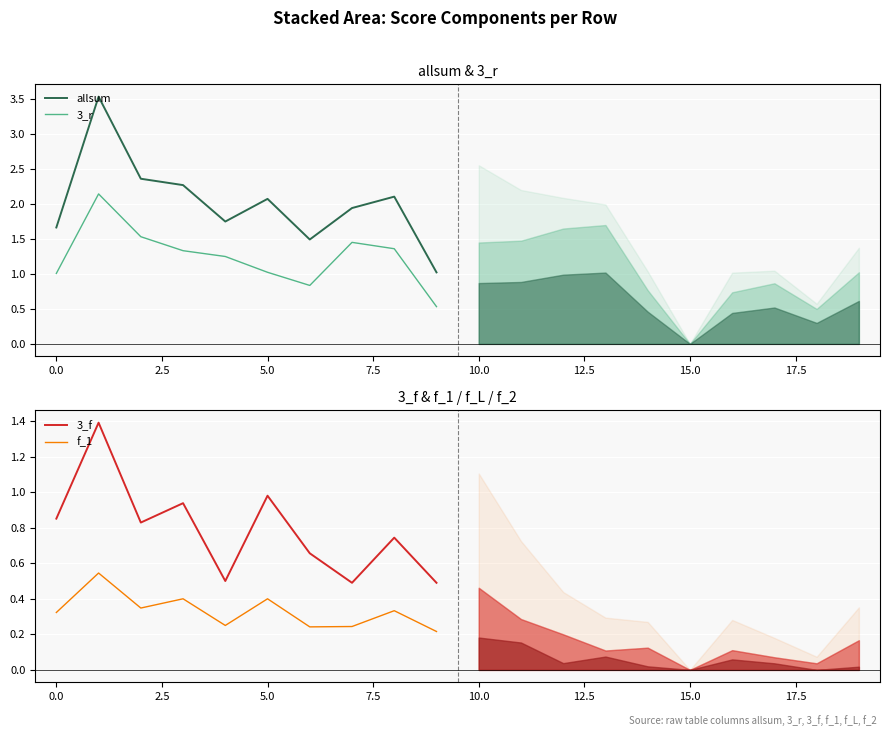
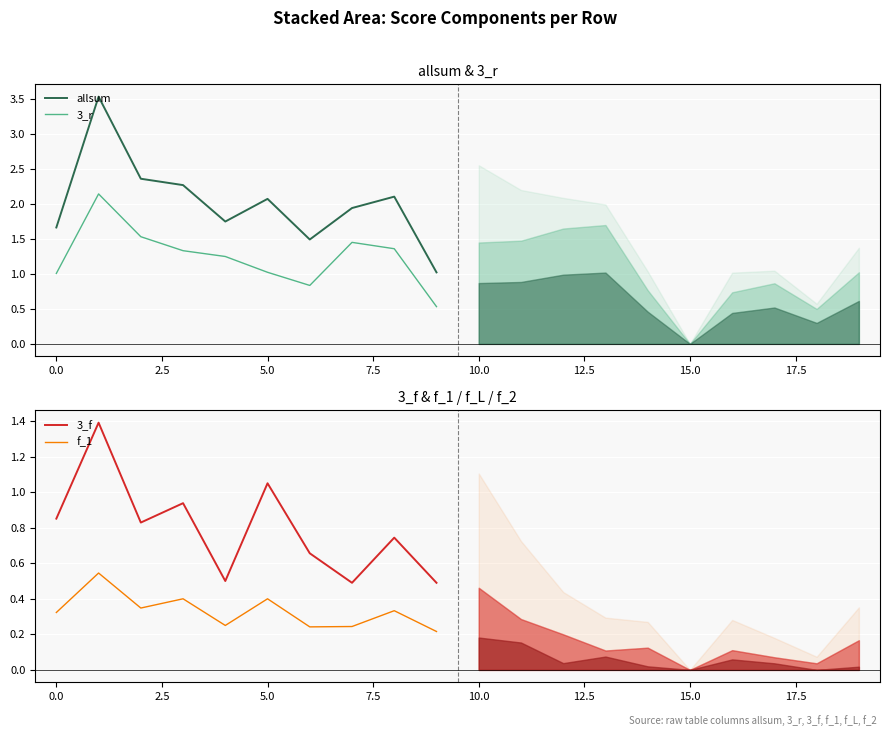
  {
    "3_f & f_1 / f_L / f_2": {
      "3_f": {
        "0.0": 0.85,
-       "5.0": 0.98
+       "5.0": 1.05
      },
      "f_1": {
        "0.0": 0.32,
        "5.0": 0.40
      }
    }
  }
